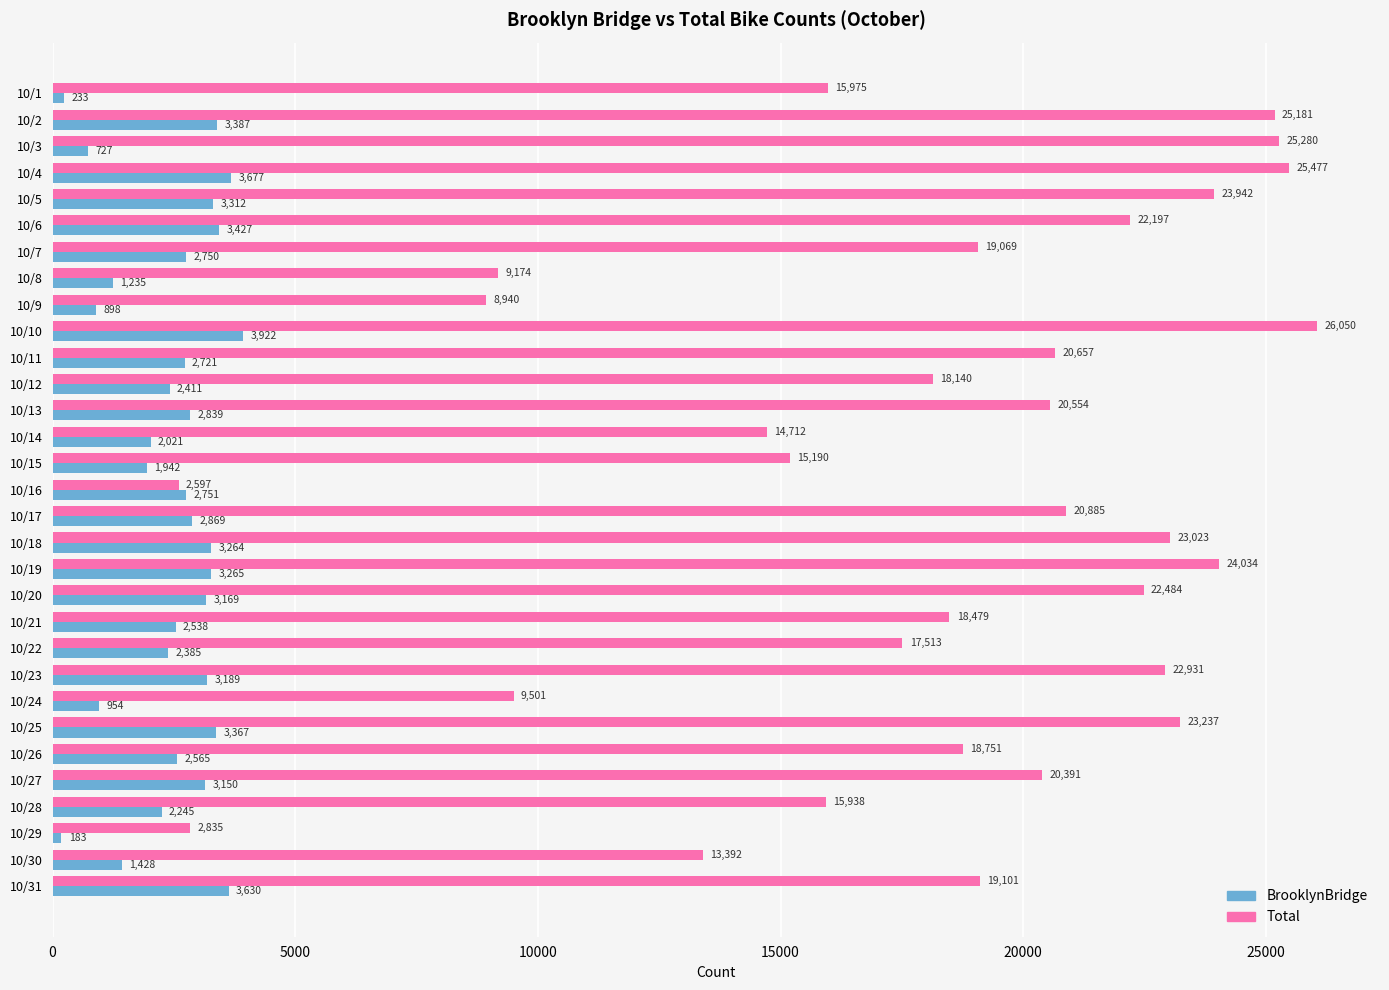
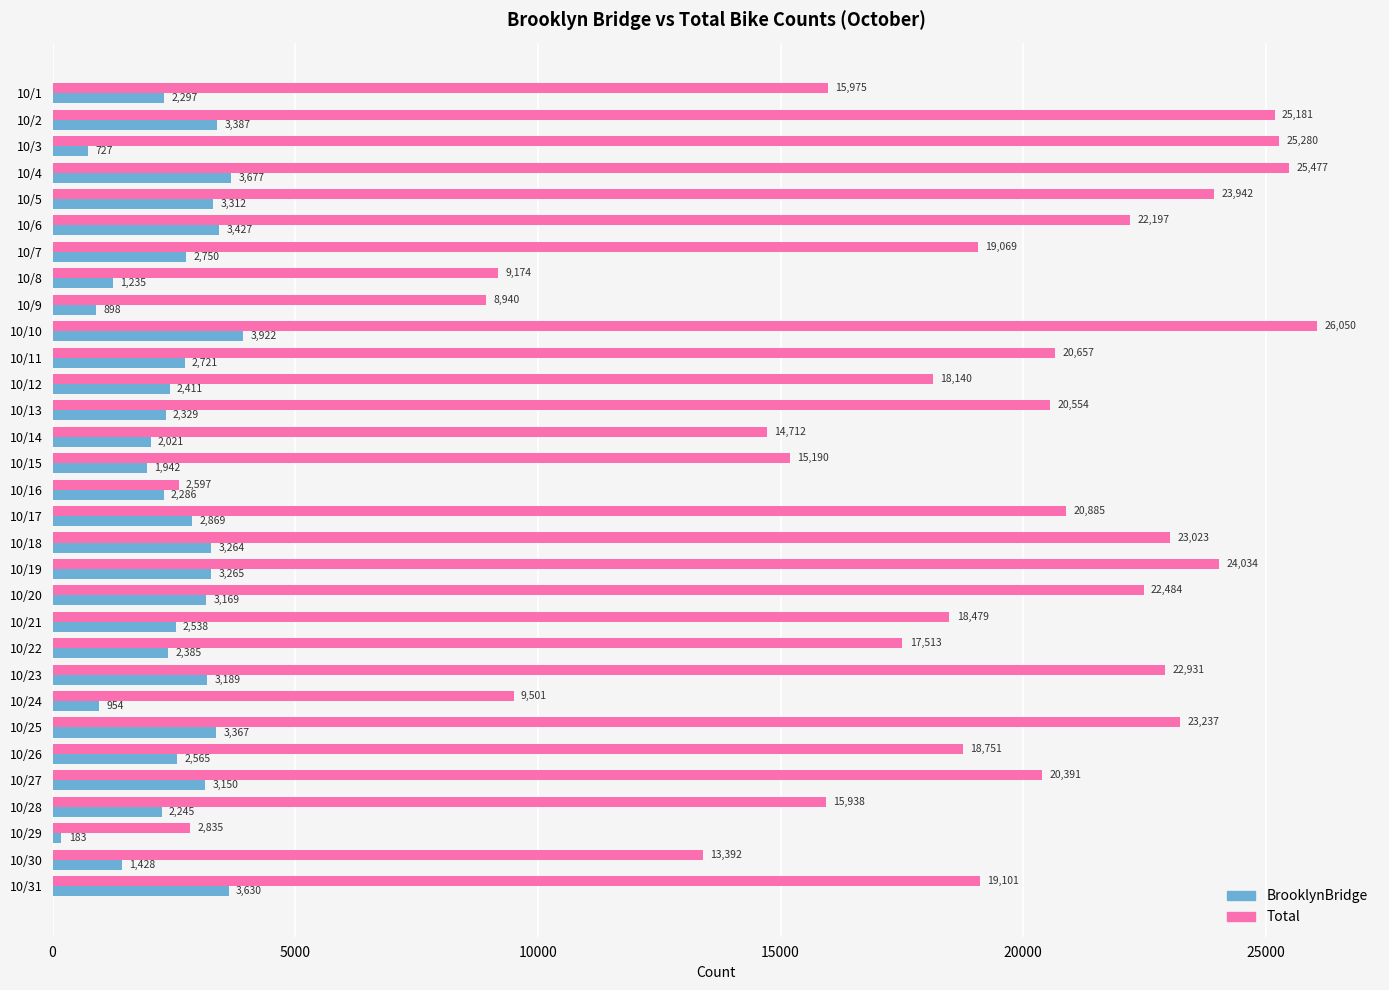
  {
    "BrooklynBridge": {
-     "10/1": "233",
+     "10/1": "2,297",
      "10/2": "3,387",
      "10/3": "727",
      "10/4": "3,677",
      "10/5": "3,312",
      "10/6": "3,427",
      "10/7": "2,750",
      "10/8": "1,235",
      "10/9": "898",
      "10/10": "3,922",
      "10/11": "2,721",
      "10/12": "2,411",
-     "10/13": "2,839",
+     "10/13": "2,329",
      "10/14": "2,021",
      "10/15": "1,942",
-     "10/16": "2,751",
+     "10/16": "2,286",
      "10/17": "2,869",
      "10/18": "3,264",
      "10/19": "3,265",
      "10/20": "3,169",
      "10/21": "2,538",
      "10/22": "2,385",
      "10/23": "3,189",
      "10/24": "954",
      "10/25": "3,367",
      "10/26": "2,565",
      "10/27": "3,150",
      "10/28": "2,245",
      "10/29": "183",
      "10/30": "1,428",
      "10/31": "3,630"
    },
    "Total": {
      "10/1": "15,975",
      "10/2": "25,181",
      "10/3": "25,280",
      "10/4": "25,477",
      "10/5": "23,942",
      "10/6": "22,197",
      "10/7": "19,069",
      "10/8": "9,174",
      "10/9": "8,940",
      "10/10": "26,050",
      "10/11": "20,657",
      "10/12": "18,140",
      "10/13": "20,554",
      "10/14": "14,712",
      "10/15": "15,190",
      "10/16": "2,597",
      "10/17": "20,885",
      "10/18": "23,023",
      "10/19": "24,034",
      "10/20": "22,484",
      "10/21": "18,479",
      "10/22": "17,513",
      "10/23": "22,931",
      "10/24": "9,501",
      "10/25": "23,237",
      "10/26": "18,751",
      "10/27": "20,391",
      "10/28": "15,938",
      "10/29": "2,835",
      "10/30": "13,392",
      "10/31": "19,101"
    }
  }
